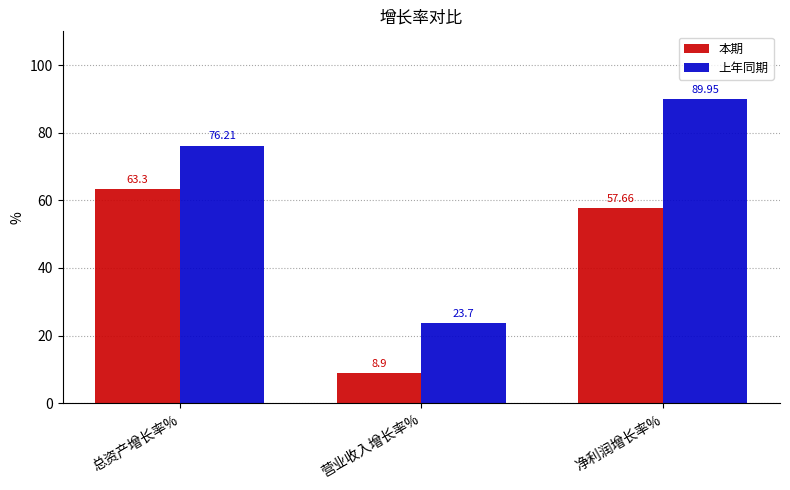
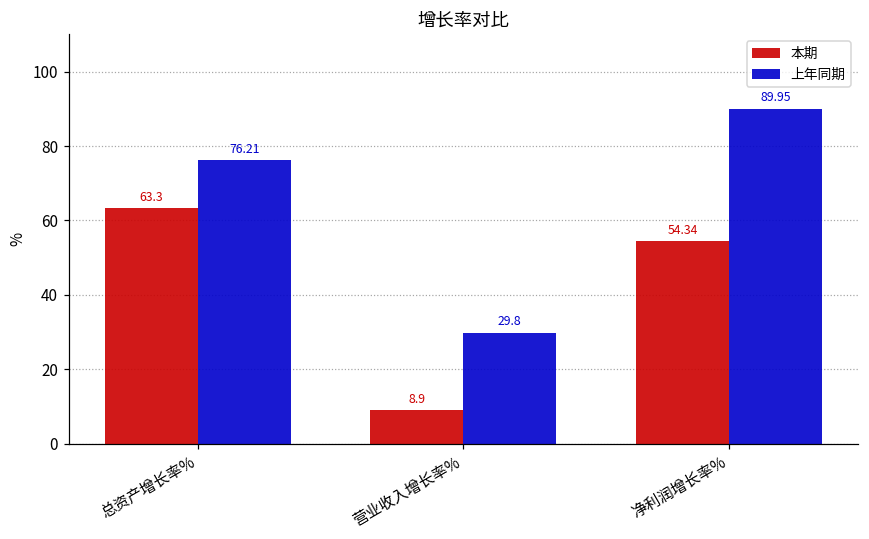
  {
    "本期": {
      "总资产增长率%": 63.3,
      "营业收入增长率%": 8.9,
-     "净利润增长率%": 57.66
+     "净利润增长率%": 54.34
    },
    "上年同期": {
      "总资产增长率%": 76.21,
-     "营业收入增长率%": 23.7,
+     "营业收入增长率%": 29.8,
      "净利润增长率%": 89.95
    }
  }
